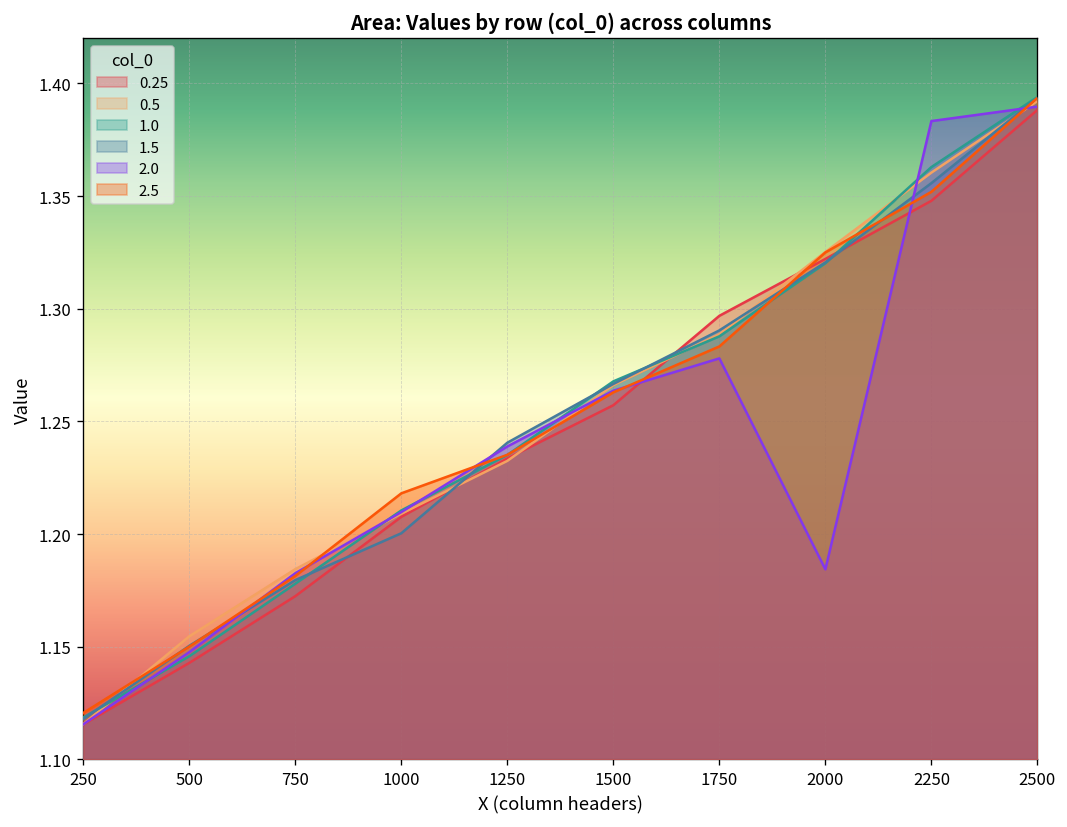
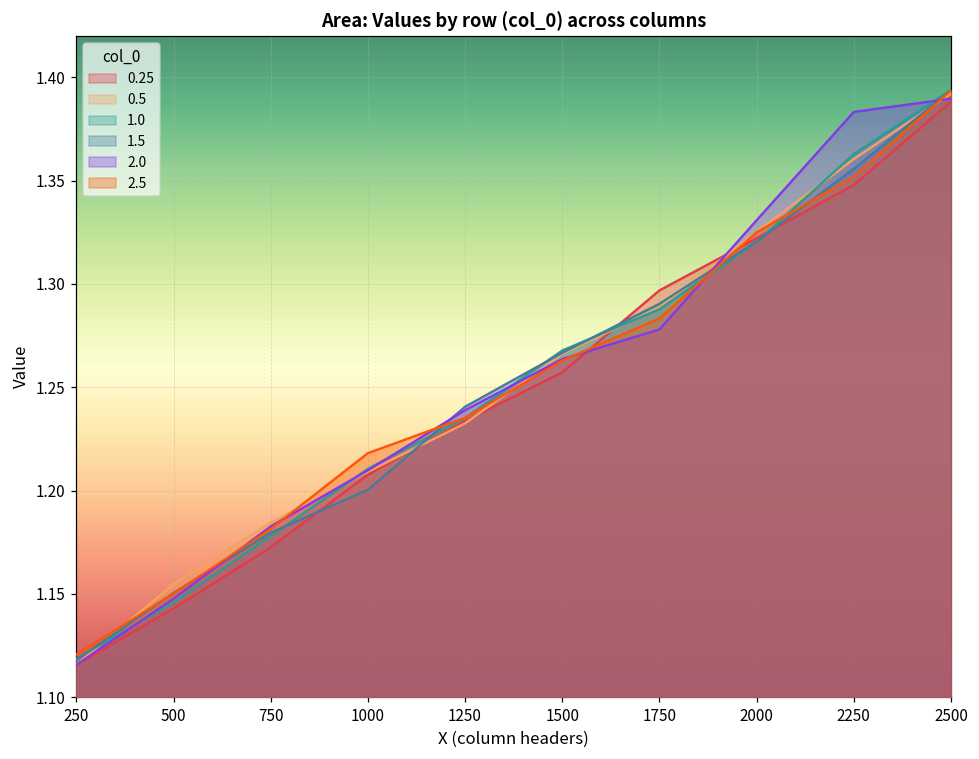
  {
    "2.0": {
      "500": 1.148,
      "1250": 1.239,
      "1750": 1.278,
-     "2000": 1.184,
+     "2000": 1.331,
      "2250": 1.383,
      "2500": 1.390
    }
  }
